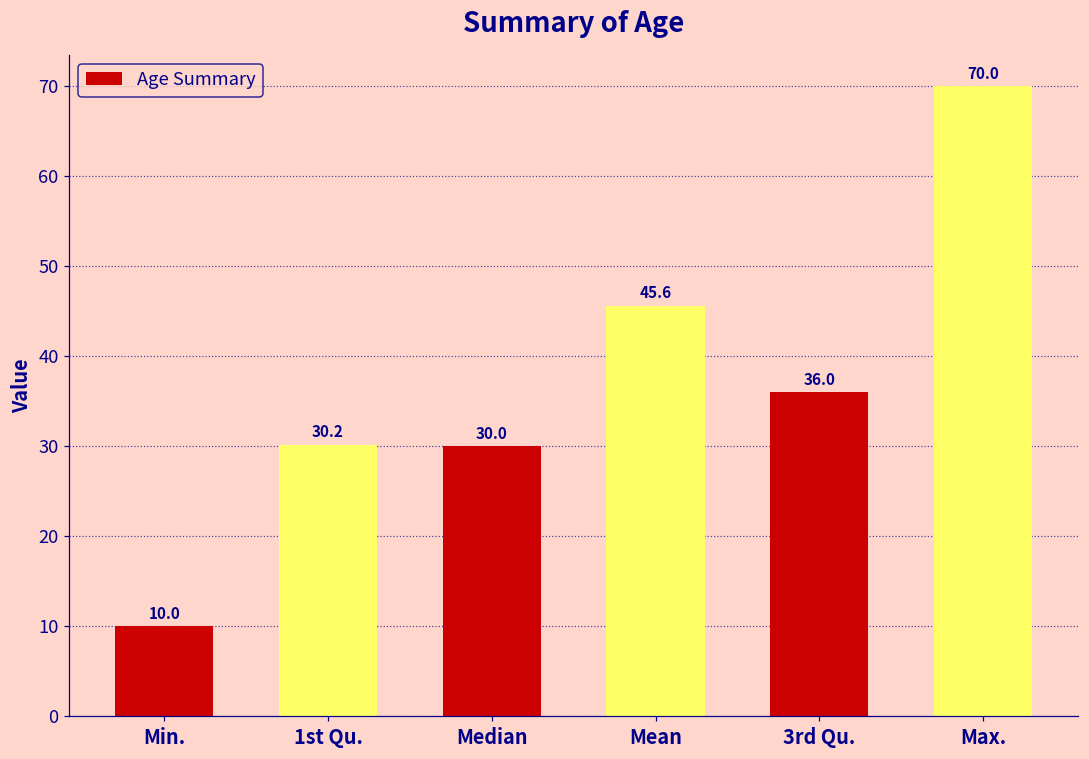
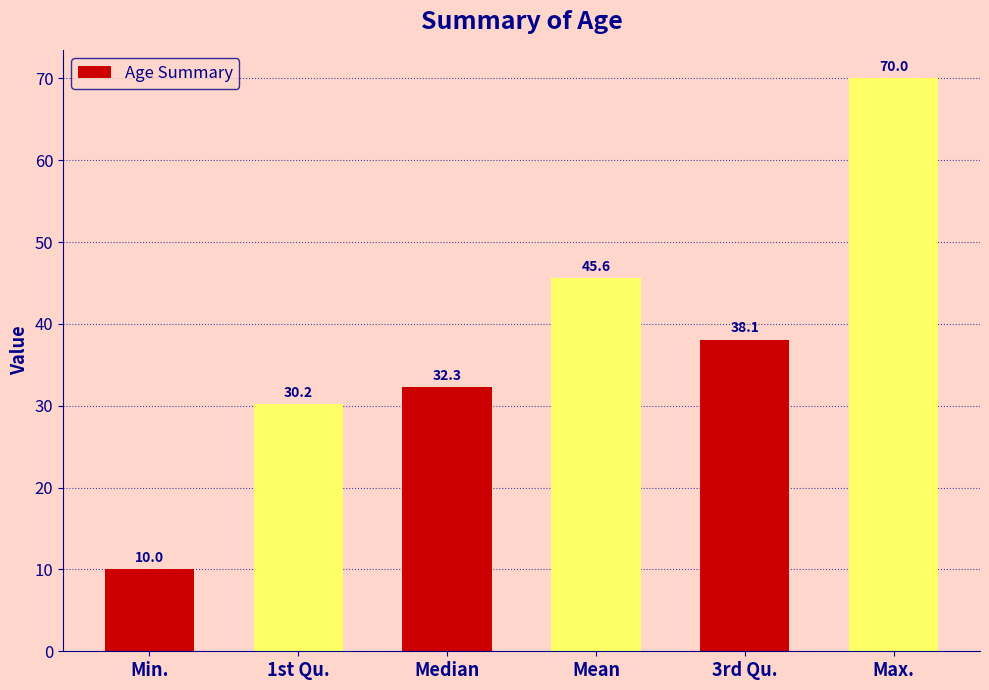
  {
    "Min.": 10.0,
    "1st Qu.": 30.2,
-   "Median": 30.0,
+   "Median": 32.3,
    "Mean": 45.6,
-   "3rd Qu.": 36.0,
+   "3rd Qu.": 38.1,
    "Max.": 70.0
  }
